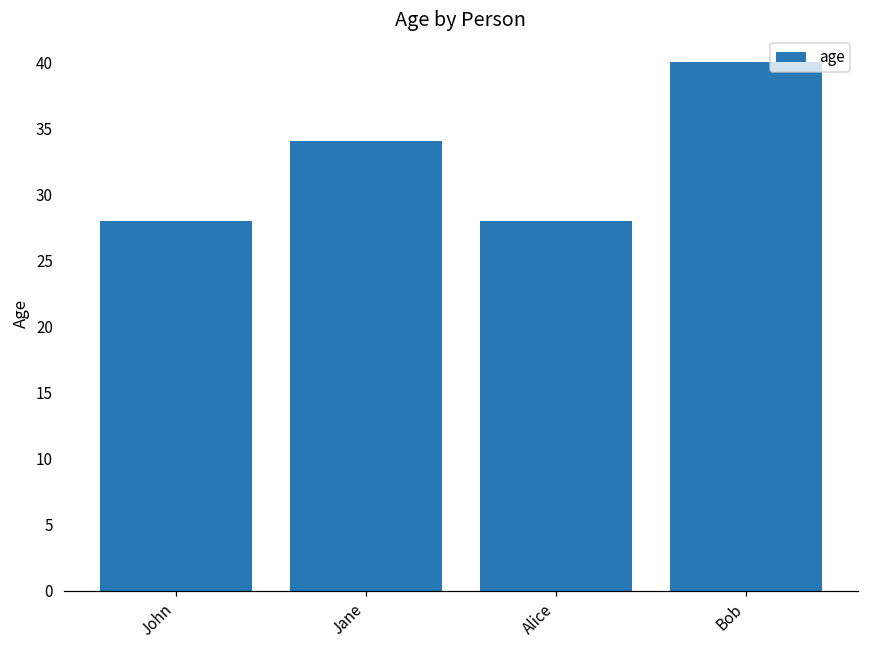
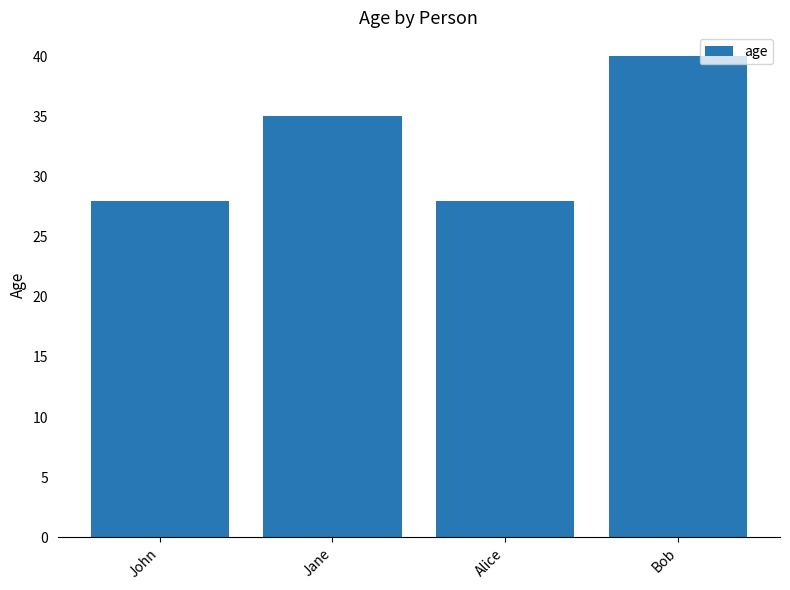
  {
    "John": 28,
-   "Jane": 34,
+   "Jane": 35,
    "Alice": 28,
    "Bob": 40
  }
